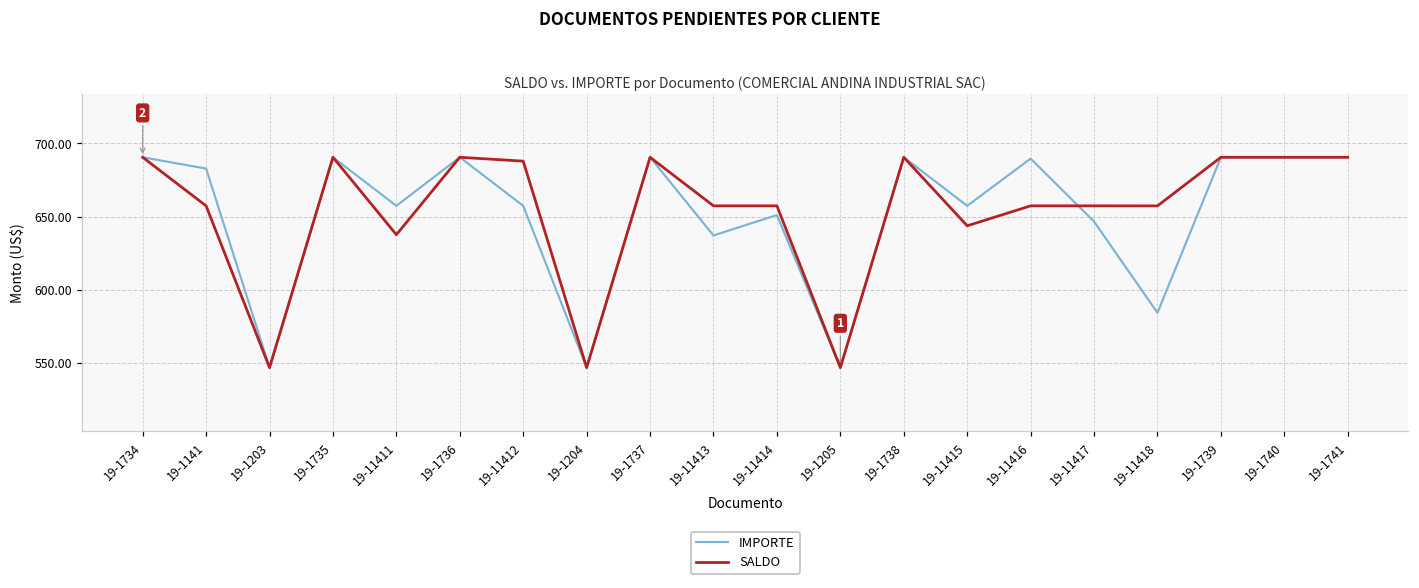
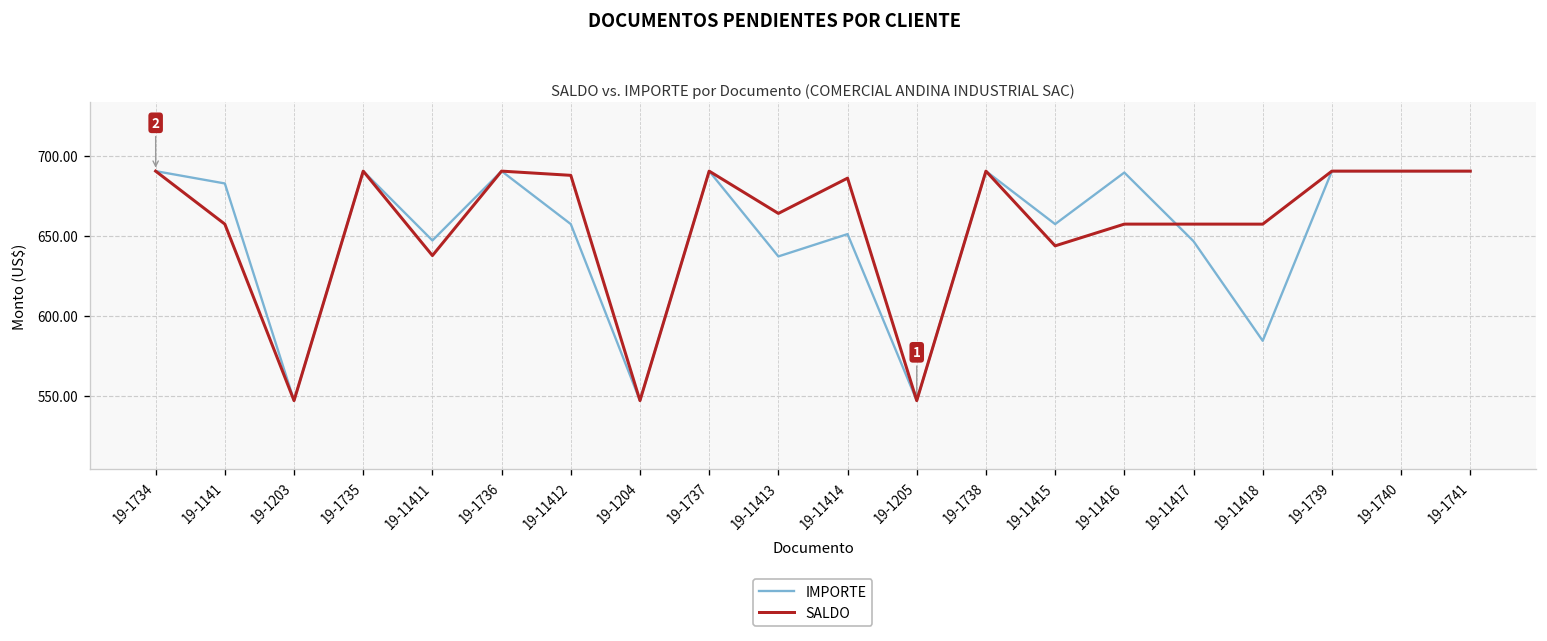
  {
    "IMPORTE": {
      "19-1141": 683,
-     "19-11411": 657,
+     "19-11411": 647,
      "19-11412": 657,
      "19-11413": 637,
      "19-11414": 651,
      "19-11415": 657,
      "19-11416": 690,
      "19-11417": 647,
      "19-11418": 584
    },
    "SALDO": {
      "19-1141": 657,
      "19-11411": 638,
      "19-11412": 688,
-     "19-11413": 657,
-     "19-11414": 657,
+     "19-11413": 664,
+     "19-11414": 686,
      "19-11415": 644,
      "19-11416": 657,
      "19-11417": 657,
      "19-11418": 657
    }
  }
